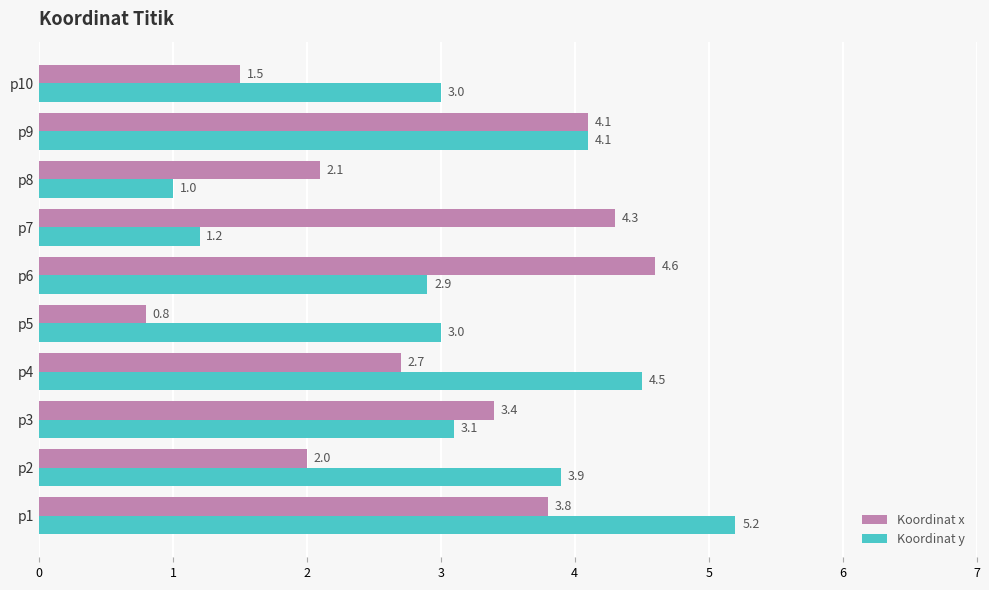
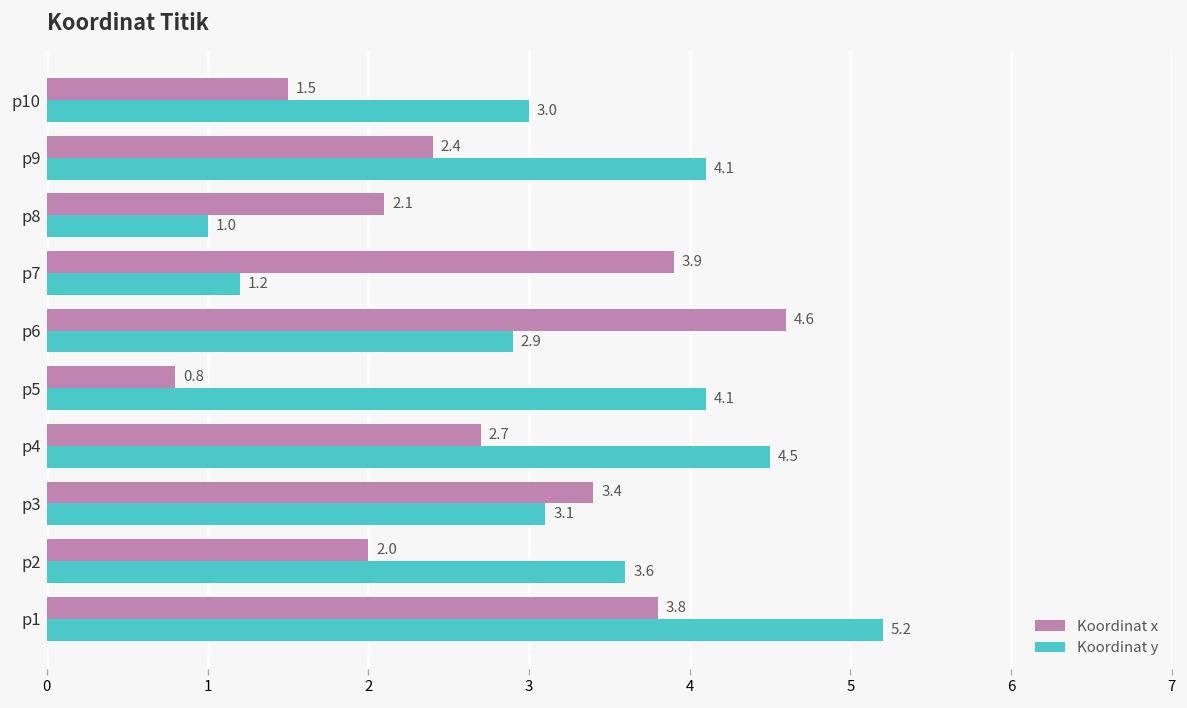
  {
    "Koordinat x": {
      "p10": 1.5,
-     "p9": 4.1,
+     "p9": 2.4,
      "p8": 2.1,
-     "p7": 4.3,
+     "p7": 3.9,
      "p6": 4.6,
      "p5": 0.8,
      "p4": 2.7,
      "p3": 3.4,
      "p2": 2.0,
      "p1": 3.8
    },
    "Koordinat y": {
      "p10": 3.0,
      "p9": 4.1,
      "p8": 1.0,
      "p7": 1.2,
      "p6": 2.9,
-     "p5": 3.0,
+     "p5": 4.1,
      "p4": 4.5,
      "p3": 3.1,
-     "p2": 3.9,
+     "p2": 3.6,
      "p1": 5.2
    }
  }
